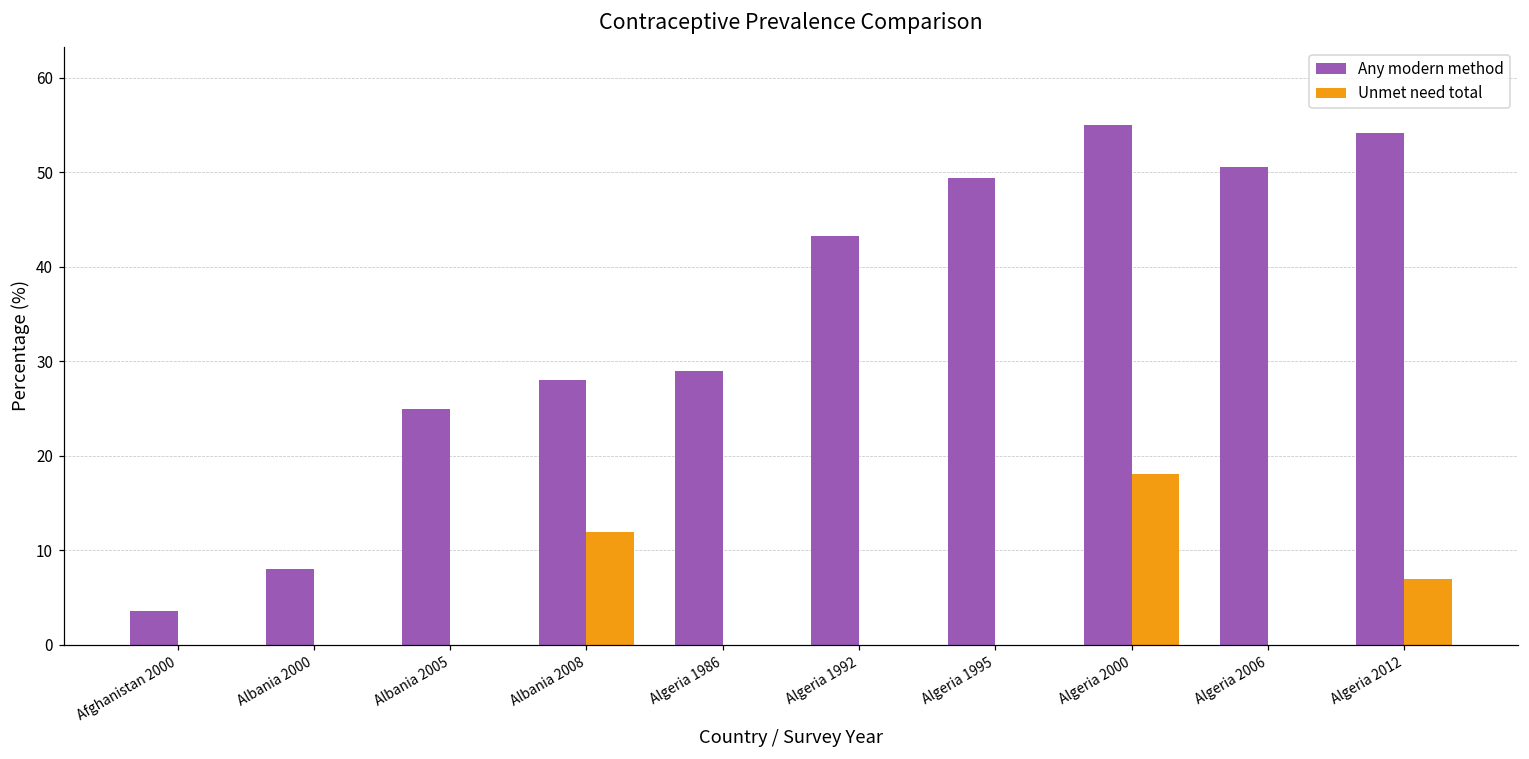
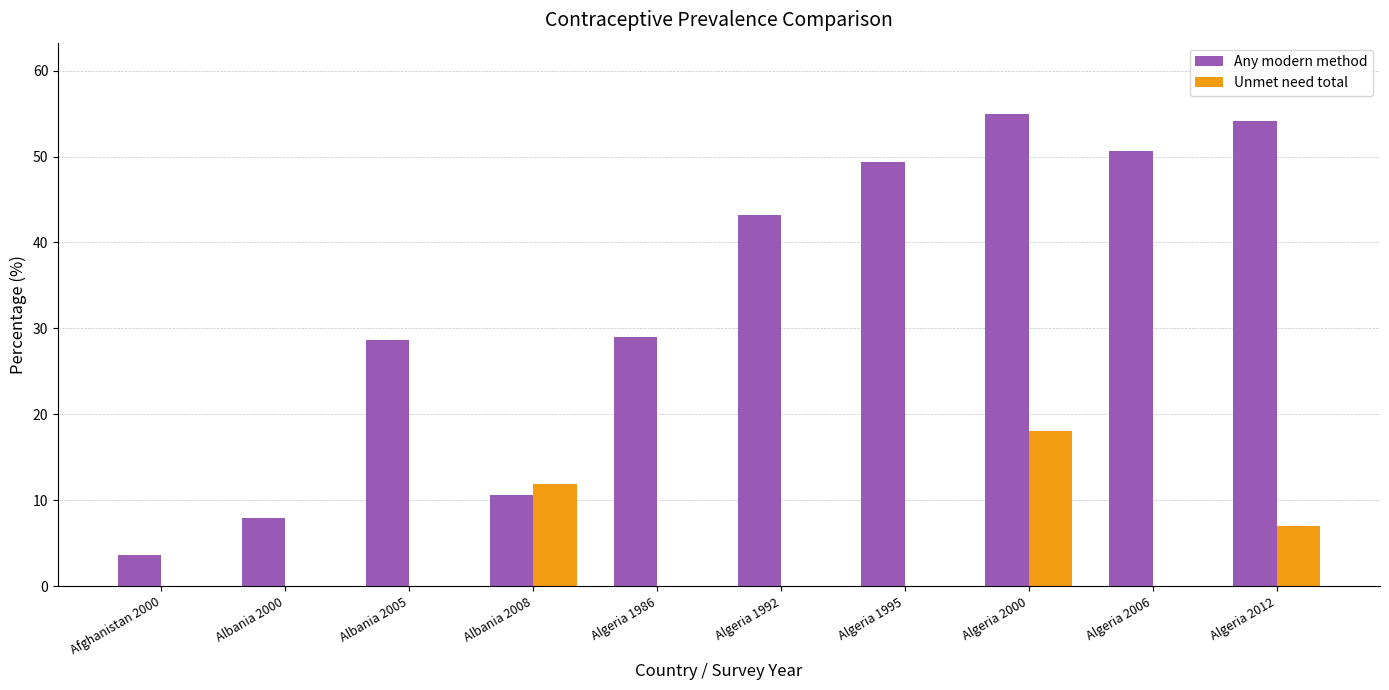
  {
    "Any modern method": {
      "Afghanistan 2000": 4,
      "Albania 2000": 8,
-     "Albania 2005": 25,
-     "Albania 2008": 28,
+     "Albania 2005": 29,
+     "Albania 2008": 11,
      "Algeria 1986": 29,
      "Algeria 1992": 43,
      "Algeria 1995": 49,
      "Algeria 2000": 55,
      "Algeria 2006": 51,
      "Algeria 2012": 54
    },
    "Unmet need total": {
      "Afghanistan 2000": 0,
      "Albania 2000": 0,
      "Albania 2005": 0,
      "Albania 2008": 12,
      "Algeria 1986": 0,
      "Algeria 1992": 0,
      "Algeria 1995": 0,
      "Algeria 2000": 18,
      "Algeria 2006": 0,
      "Algeria 2012": 7
    }
  }
